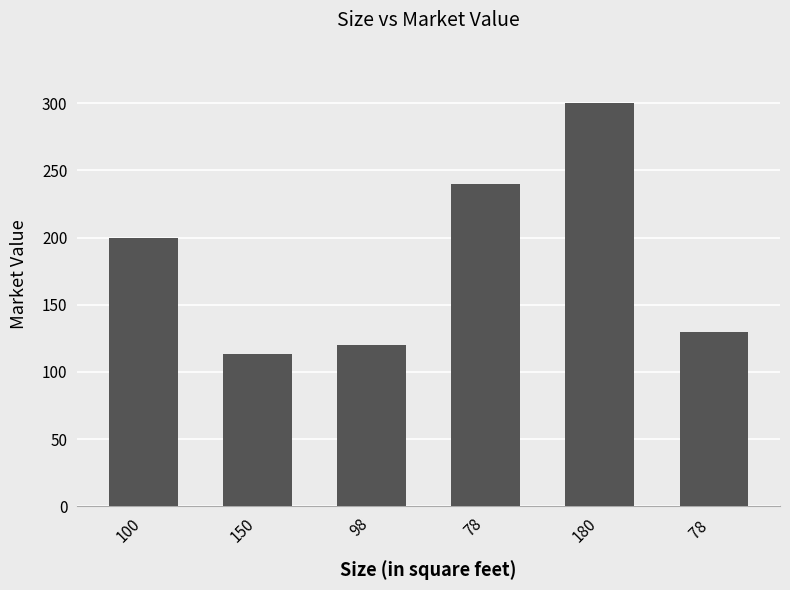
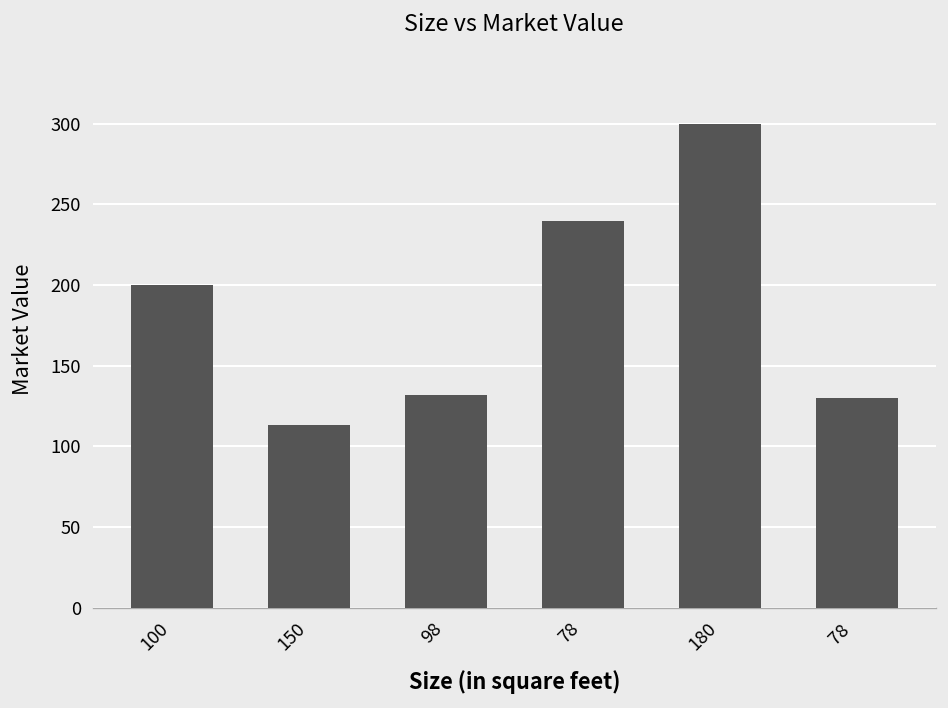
  {
    "100": 200,
    "150": 113,
-   "98": 120,
+   "98": 132,
    "180": 300
  }
